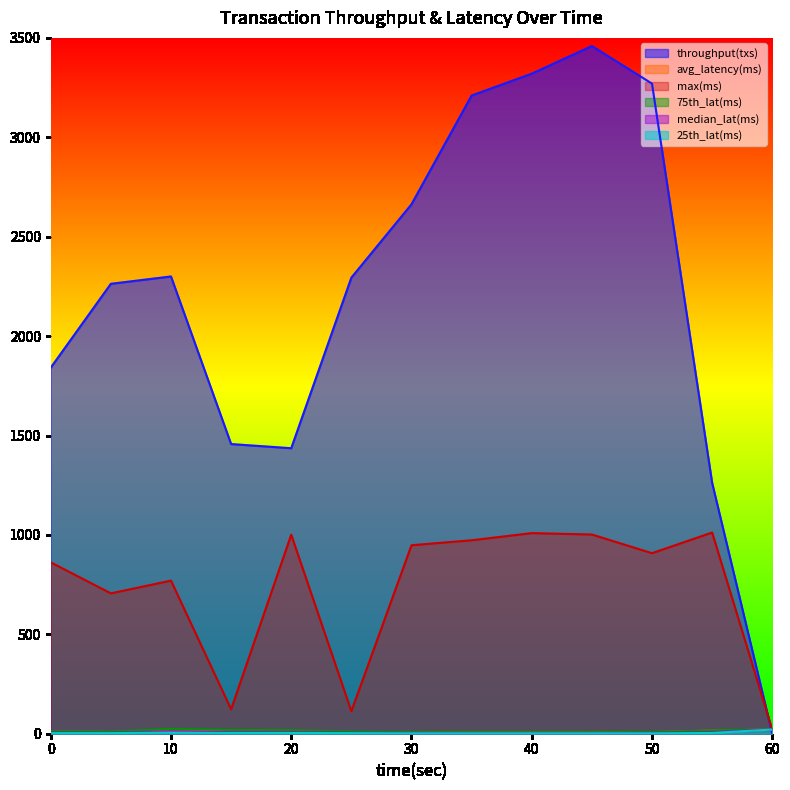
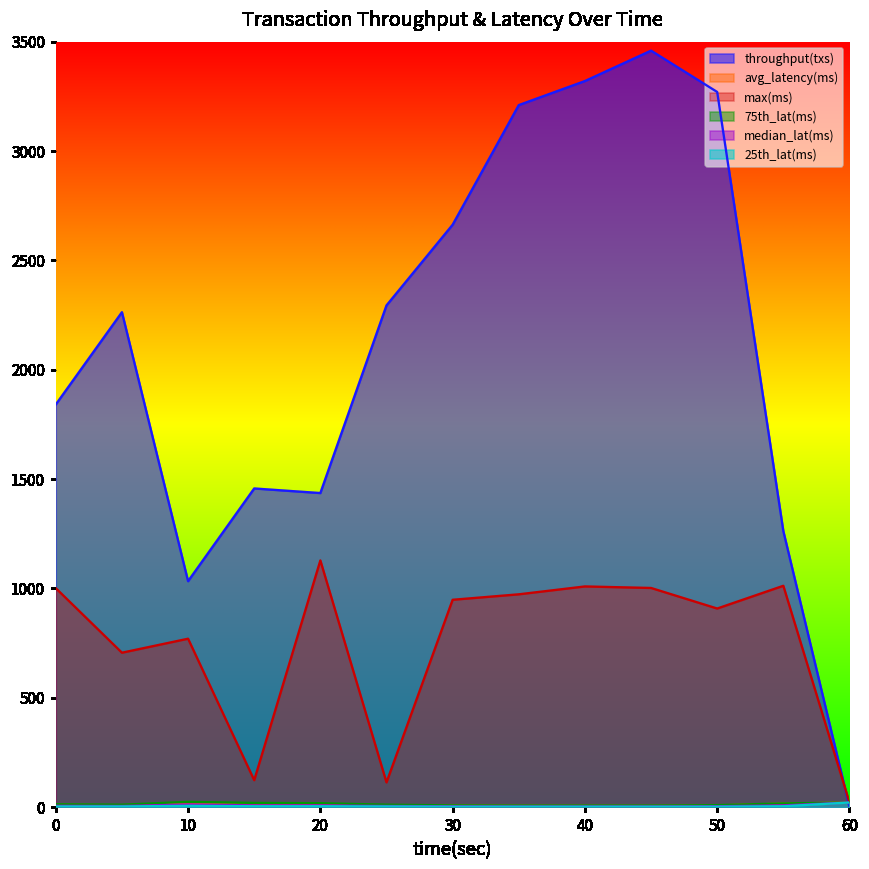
  {
    "throughput(txs)": {
      "0": 1840,
-     "10": 2300,
+     "10": 1030,
      "20": 1440,
      "30": 2660,
      "40": 3320,
      "60": 0
    },
    "max(ms)": {
-     "0": 860,
+     "0": 1000,
      "10": 770,
-     "20": 1000,
+     "20": 1130,
      "30": 950,
      "40": 1010,
      "50": 910
    }
  }
